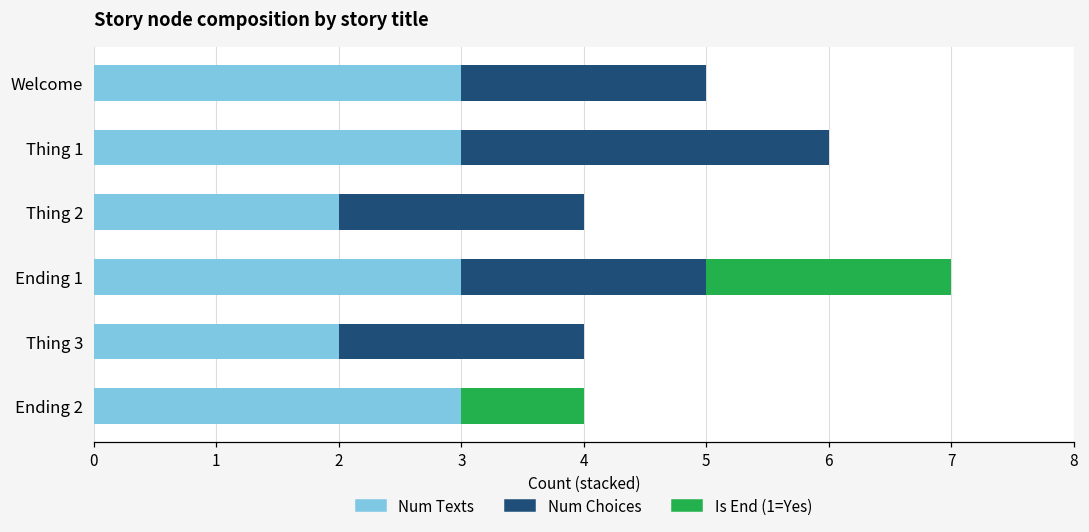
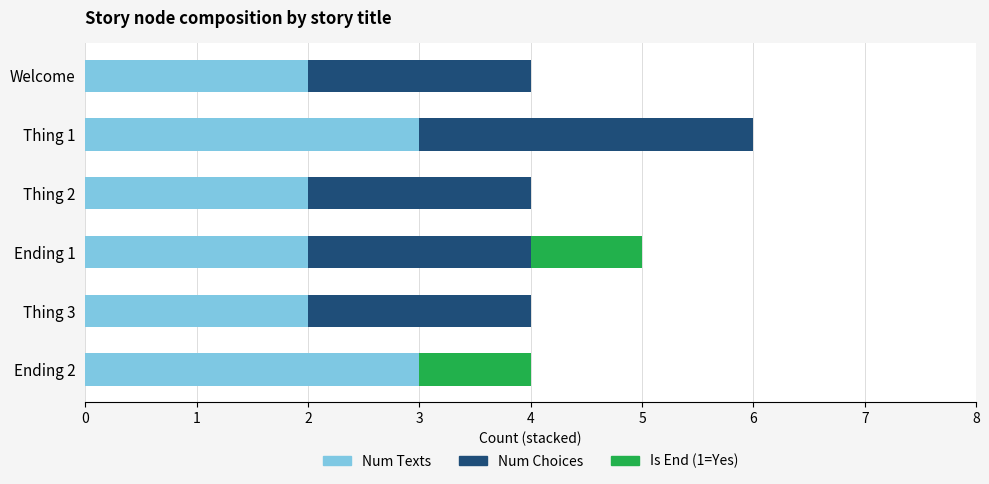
  {
    "Num Texts": {
-     "Welcome": 3,
+     "Welcome": 2,
      "Thing 1": 3,
      "Thing 2": 2,
-     "Ending 1": 3,
+     "Ending 1": 2,
      "Thing 3": 2,
      "Ending 2": 3
    },
    "Num Choices": {
      "Welcome": 2,
      "Thing 1": 3,
      "Thing 2": 2,
      "Ending 1": 2,
      "Thing 3": 2,
      "Ending 2": 0
    },
    "Is End (1=Yes)": {
      "Welcome": 0,
      "Thing 1": 0,
      "Thing 2": 0,
-     "Ending 1": 2,
+     "Ending 1": 1,
      "Thing 3": 0,
      "Ending 2": 1
    }
  }
